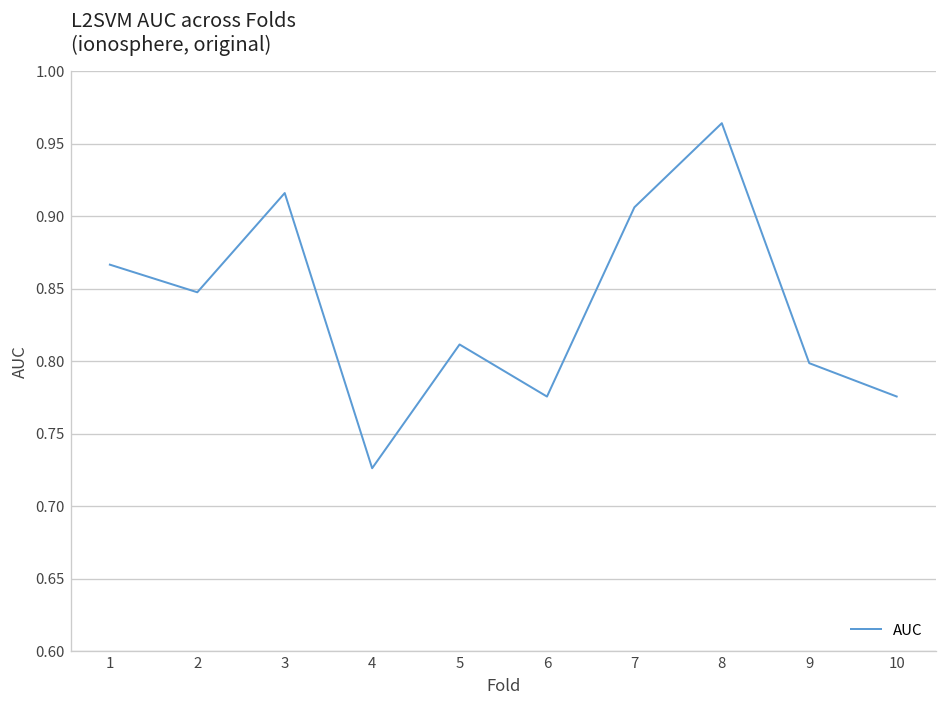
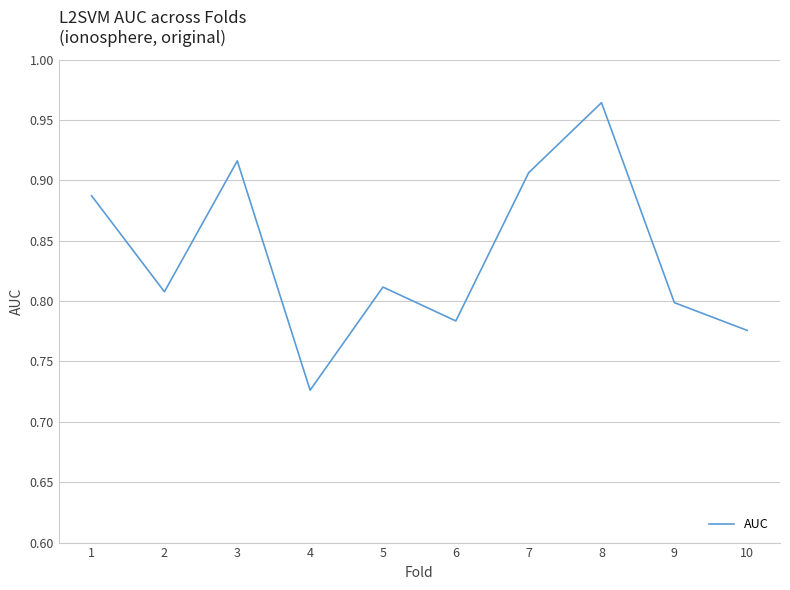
  {
-   "1": 0.867,
-   "2": 0.848,
+   "1": 0.887,
+   "2": 0.808,
    "3": 0.916,
    "4": 0.726,
    "5": 0.812,
-   "6": 0.776,
+   "6": 0.784,
    "7": 0.906,
    "8": 0.964,
    "9": 0.799,
    "10": 0.776
  }
